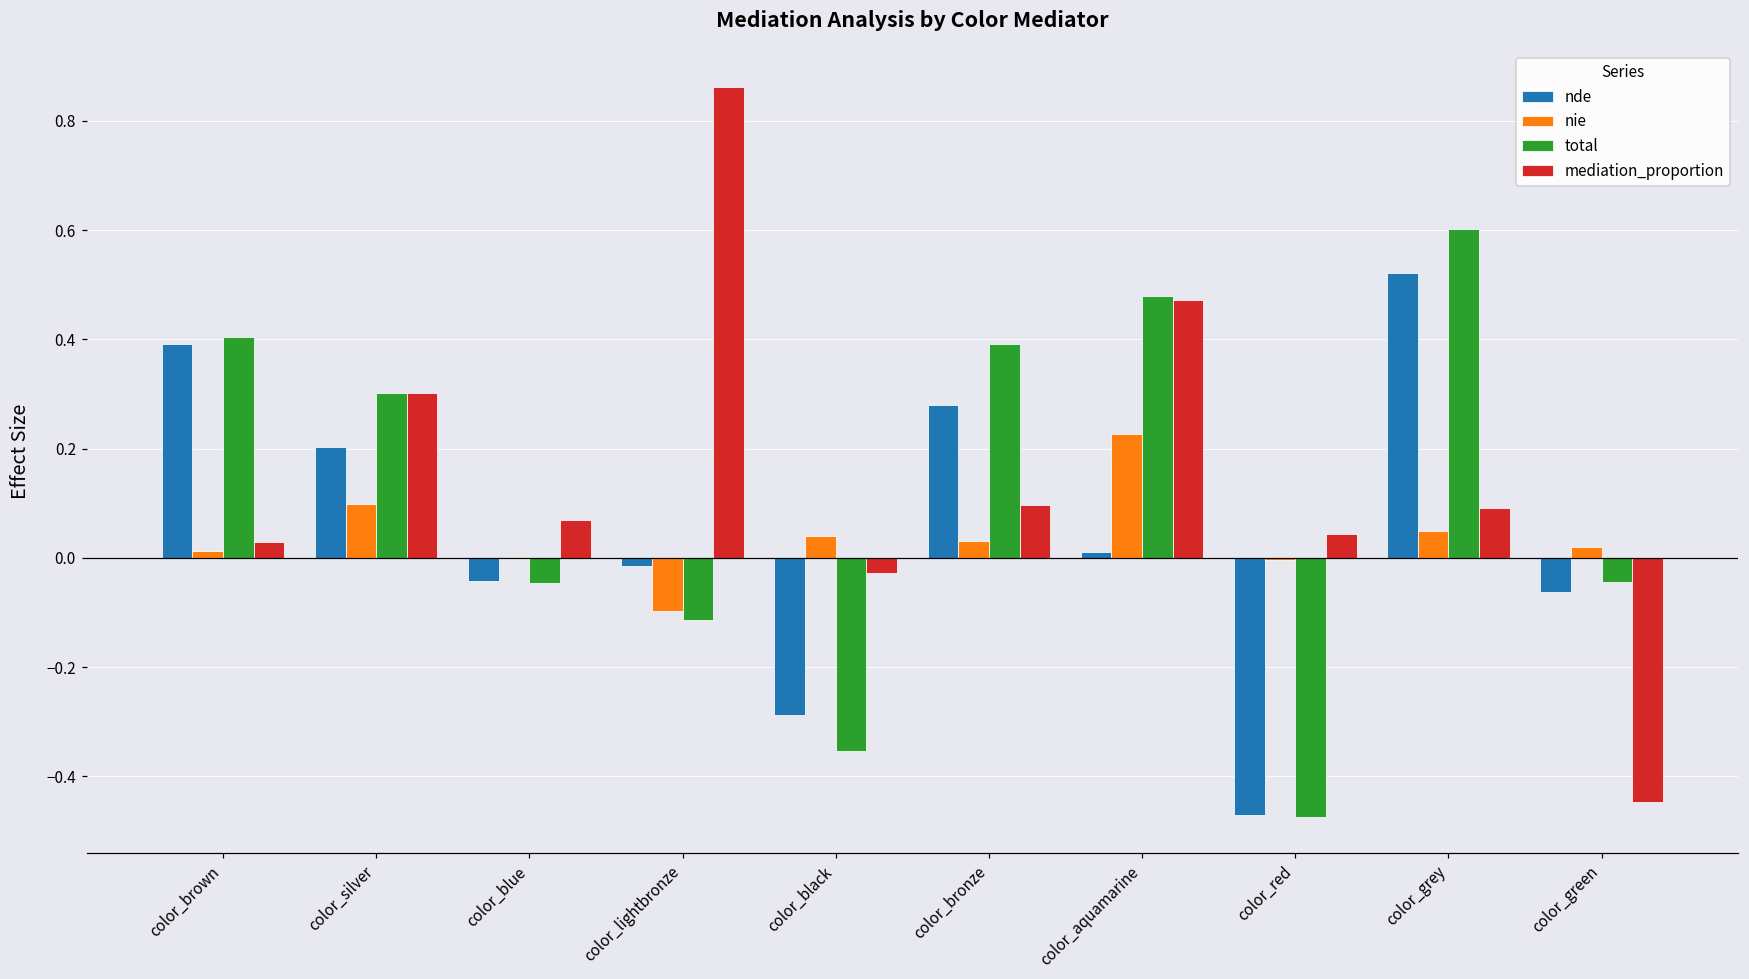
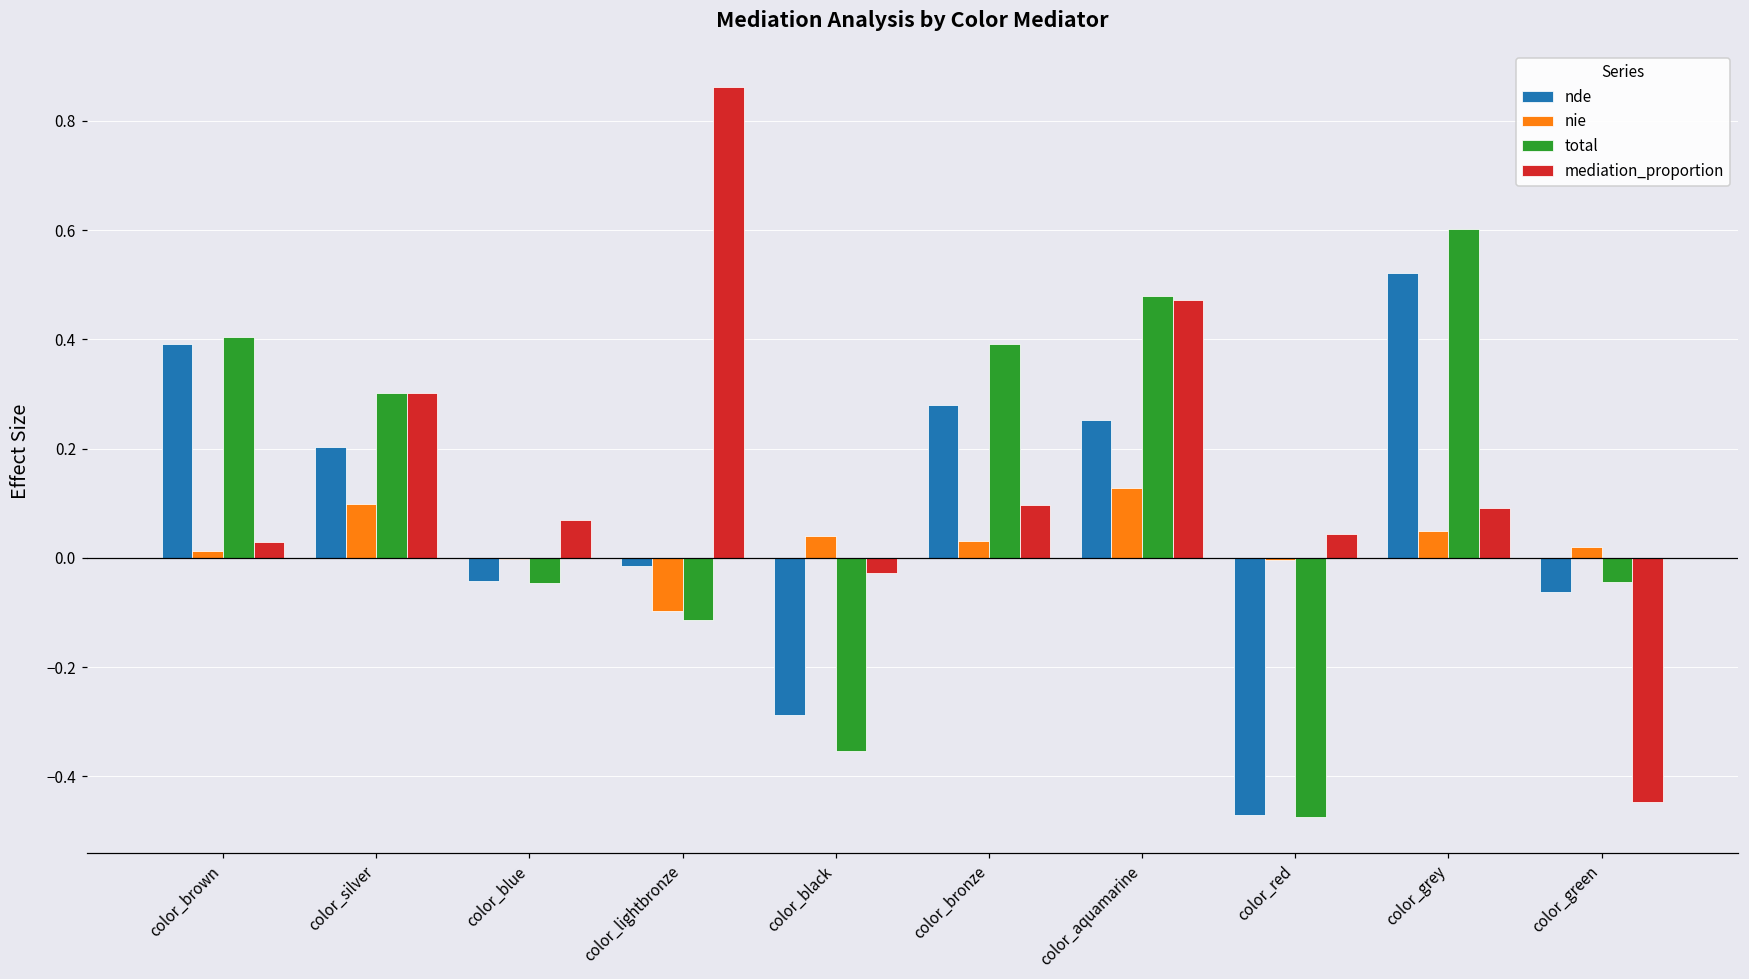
  {
    "nde": {
      "color_brown": 0.39,
      "color_silver": 0.20,
      "color_blue": -0.04,
      "color_lightbronze": -0.02,
      "color_black": -0.29,
      "color_bronze": 0.28,
-     "color_aquamarine": 0.01,
+     "color_aquamarine": 0.25,
      "color_red": -0.47,
      "color_grey": 0.52,
      "color_green": -0.06
    },
    "nie": {
      "color_brown": 0.01,
      "color_silver": 0.10,
      "color_lightbronze": -0.10,
      "color_black": 0.04,
      "color_bronze": 0.03,
-     "color_aquamarine": 0.23,
+     "color_aquamarine": 0.13,
      "color_grey": 0.05,
      "color_green": 0.02
    },
    "total": {
      "color_brown": 0.40,
      "color_silver": 0.30,
      "color_blue": -0.05,
      "color_lightbronze": -0.11,
      "color_black": -0.35,
      "color_bronze": 0.39,
      "color_aquamarine": 0.48,
      "color_red": -0.47,
      "color_grey": 0.60,
      "color_green": -0.04
    },
    "mediation_proportion": {
      "color_brown": 0.03,
      "color_silver": 0.30,
      "color_blue": 0.07,
      "color_lightbronze": 0.86,
      "color_black": -0.03,
      "color_bronze": 0.10,
      "color_aquamarine": 0.47,
      "color_red": 0.04,
      "color_grey": 0.09,
      "color_green": -0.45
    }
  }
